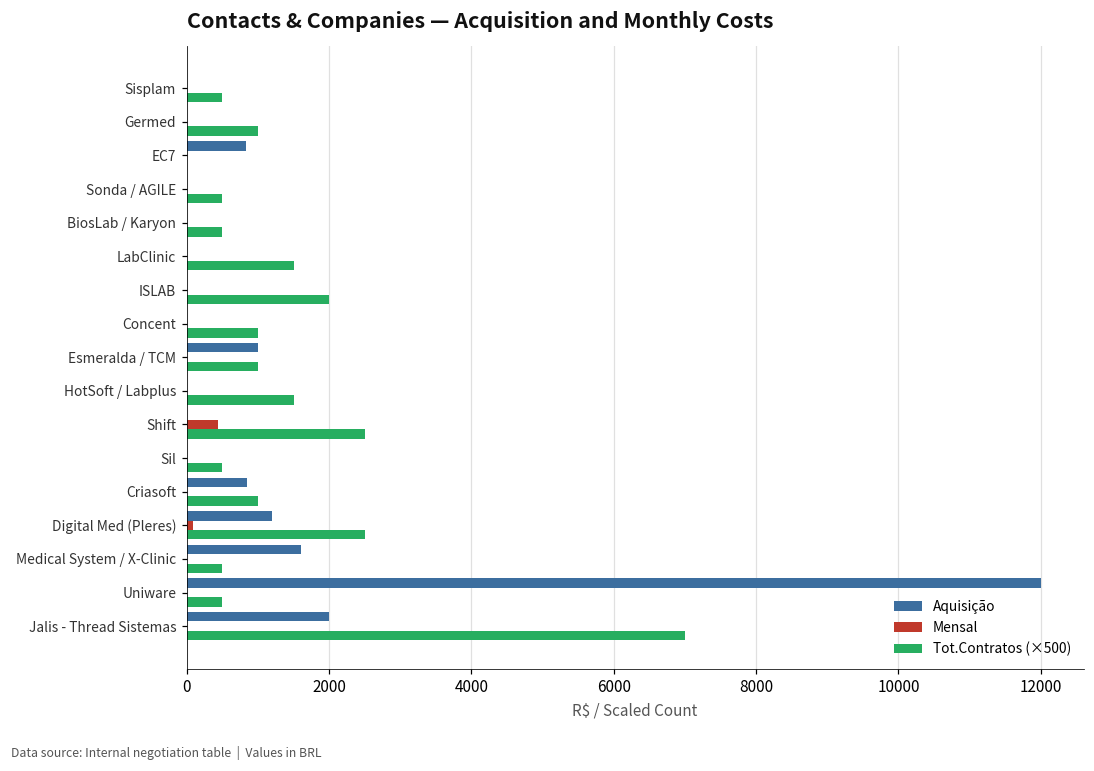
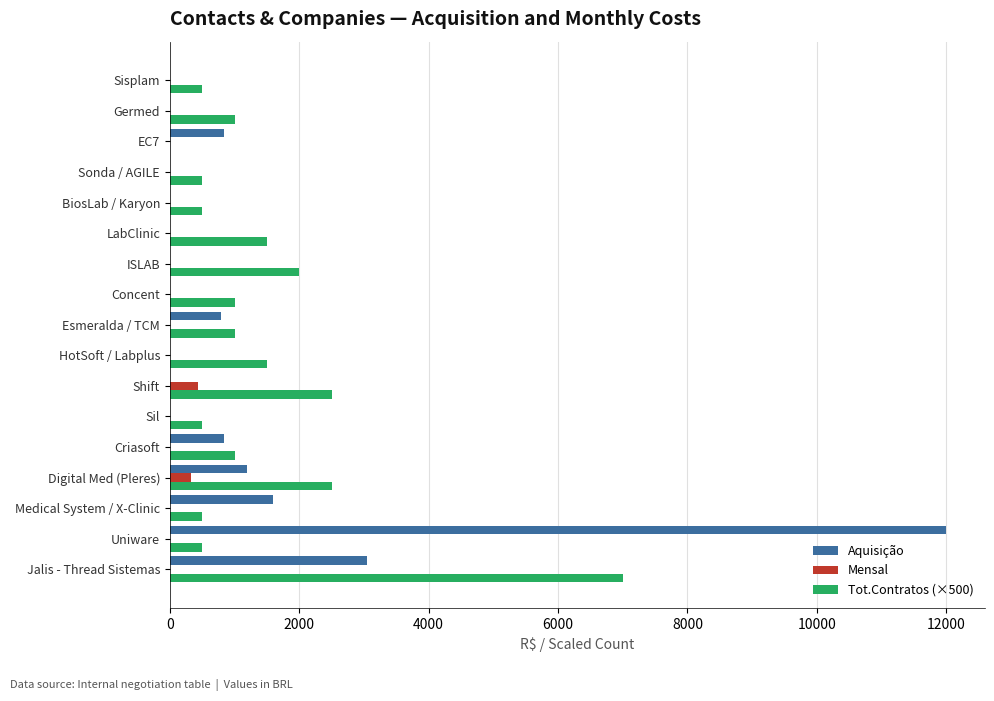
  {
    "Aquisição": {
      "Sisplam": 0,
      "Germed": 0,
      "EC7": 800,
      "Sonda / AGILE": 0,
      "BiosLab / Karyon": 0,
      "LabClinic": 0,
      "ISLAB": 0,
      "Concent": 0,
-     "Esmeralda / TCM": 1000,
+     "Esmeralda / TCM": 800,
      "HotSoft / Labplus": 0,
      "Shift": 0,
      "Sil": 0,
      "Criasoft": 800,
      "Digital Med (Pleres)": 1200,
      "Medical System / X-Clinic": 1600,
      "Uniware": 12000,
-     "Jalis - Thread Sistemas": 2000
+     "Jalis - Thread Sistemas": 3000
    },
    "Mensal": {
      "Sisplam": 0,
      "Germed": 0,
      "EC7": 0,
      "Sonda / AGILE": 0,
      "BiosLab / Karyon": 0,
      "LabClinic": 0,
      "ISLAB": 0,
      "Concent": 0,
      "Esmeralda / TCM": 0,
      "HotSoft / Labplus": 0,
      "Shift": 400,
      "Sil": 0,
      "Criasoft": 0,
-     "Digital Med (Pleres)": 100,
+     "Digital Med (Pleres)": 300,
      "Medical System / X-Clinic": 0,
      "Uniware": 0,
      "Jalis - Thread Sistemas": 0
    },
    "Tot.Contratos (×500)": {
      "Sisplam": 500,
      "Germed": 1000,
      "EC7": 0,
      "Sonda / AGILE": 500,
      "BiosLab / Karyon": 500,
      "LabClinic": 1500,
      "ISLAB": 2000,
      "Concent": 1000,
      "Esmeralda / TCM": 1000,
      "HotSoft / Labplus": 1500,
      "Shift": 2500,
      "Sil": 500,
      "Criasoft": 1000,
      "Digital Med (Pleres)": 2500,
      "Medical System / X-Clinic": 500,
      "Uniware": 500,
      "Jalis - Thread Sistemas": 7000
    }
  }
